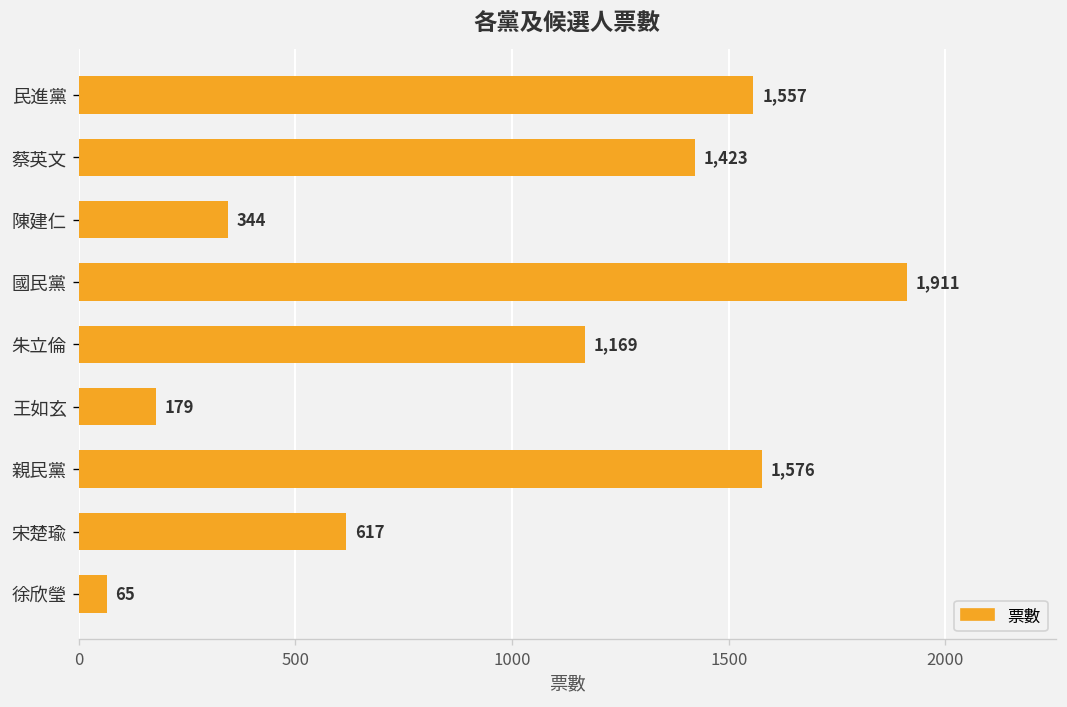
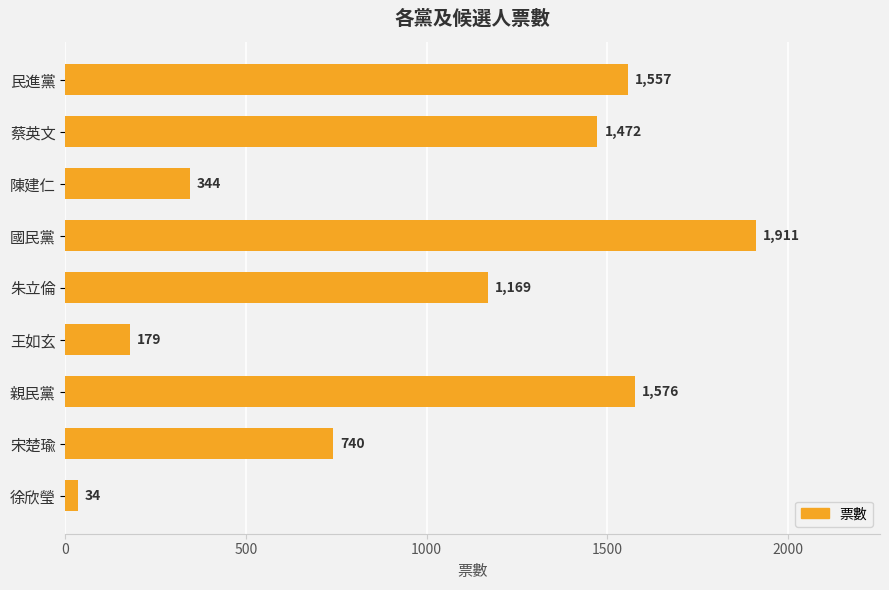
  {
    "民進黨": "1,557",
-   "蔡英文": "1,423",
+   "蔡英文": "1,472",
    "陳建仁": "344",
    "國民黨": "1,911",
    "朱立倫": "1,169",
    "王如玄": "179",
    "親民黨": "1,576",
-   "宋楚瑜": "617",
-   "徐欣瑩": "65"
+   "宋楚瑜": "740",
+   "徐欣瑩": "34"
  }
